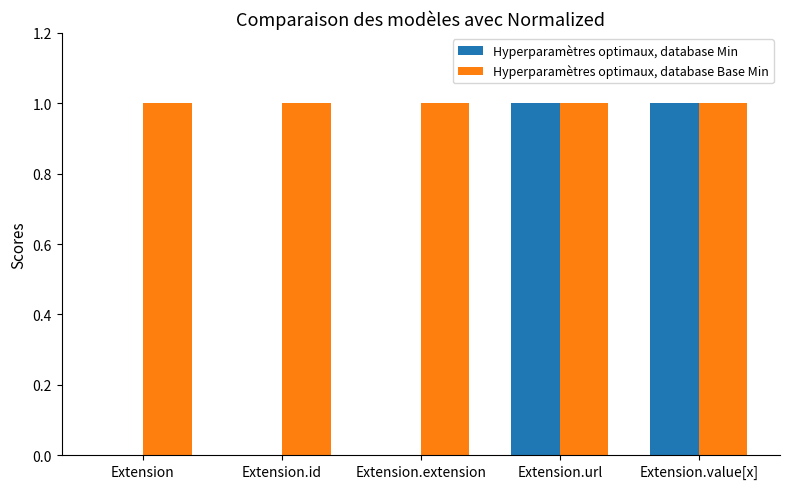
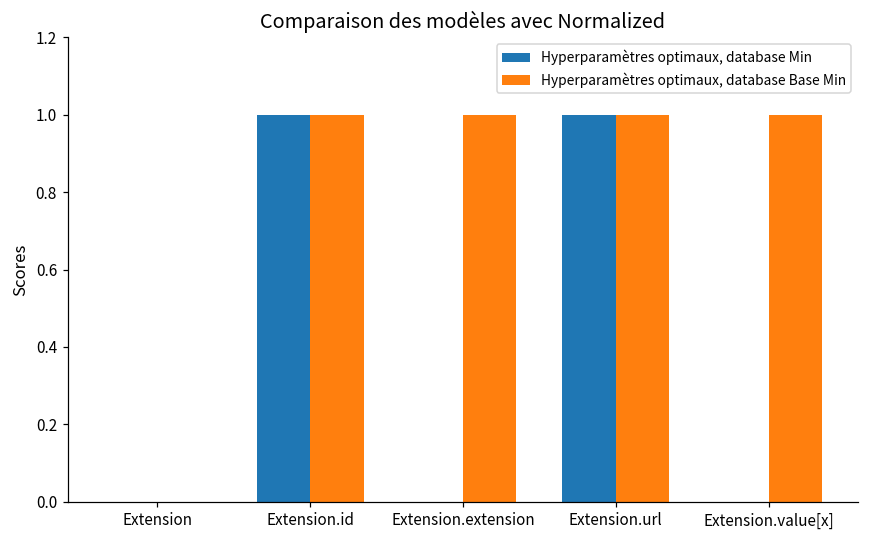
  {
    "Hyperparamètres optimaux, database Min": {
      "Extension": 0,
-     "Extension.id": 0,
+     "Extension.id": 1,
      "Extension.extension": 0,
      "Extension.url": 1,
-     "Extension.value[x]": 1
+     "Extension.value[x]": 0
    },
    "Hyperparamètres optimaux, database Base Min": {
-     "Extension": 1,
+     "Extension": 0,
      "Extension.id": 1,
      "Extension.extension": 1,
      "Extension.url": 1,
      "Extension.value[x]": 1
    }
  }
